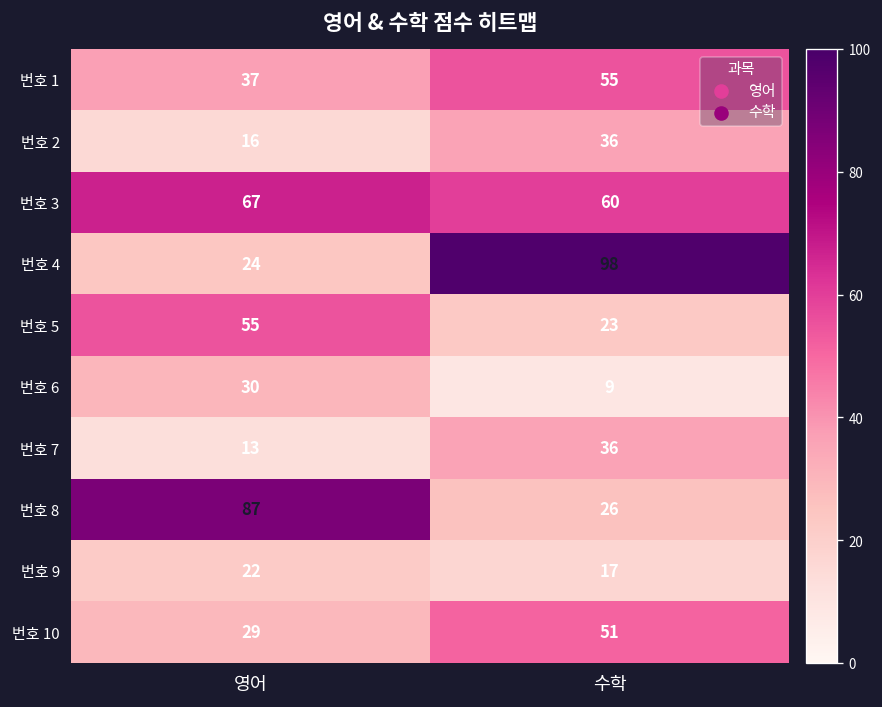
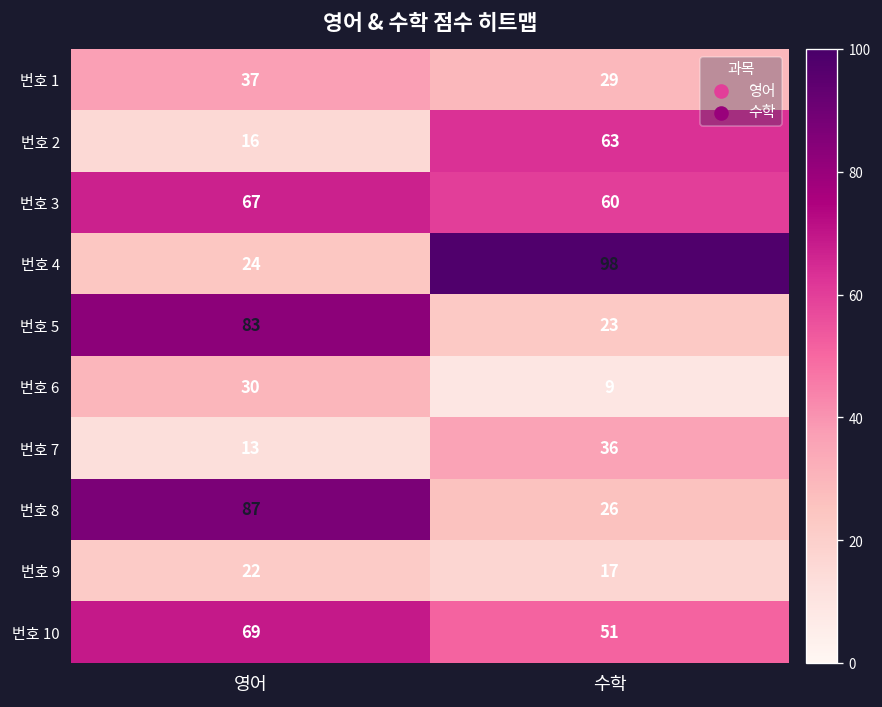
  {
    "번호 1": {
      "영어": 37,
-     "수학": 55
+     "수학": 29
    },
    "번호 2": {
-     "수학": 36
+     "수학": 63
    },
    "번호 3": {
      "영어": 67,
      "수학": 60
    },
    "번호 4": {
      "영어": 24,
      "수학": 98
    },
    "번호 5": {
-     "영어": 55,
+     "영어": 83,
      "수학": 23
    },
    "번호 6": {
      "영어": 30
    },
    "번호 7": {
      "수학": 36
    },
    "번호 8": {
      "영어": 87,
      "수학": 26
    },
    "번호 9": {
      "영어": 22
    },
    "번호 10": {
-     "영어": 29,
+     "영어": 69,
      "수학": 51
    }
  }
